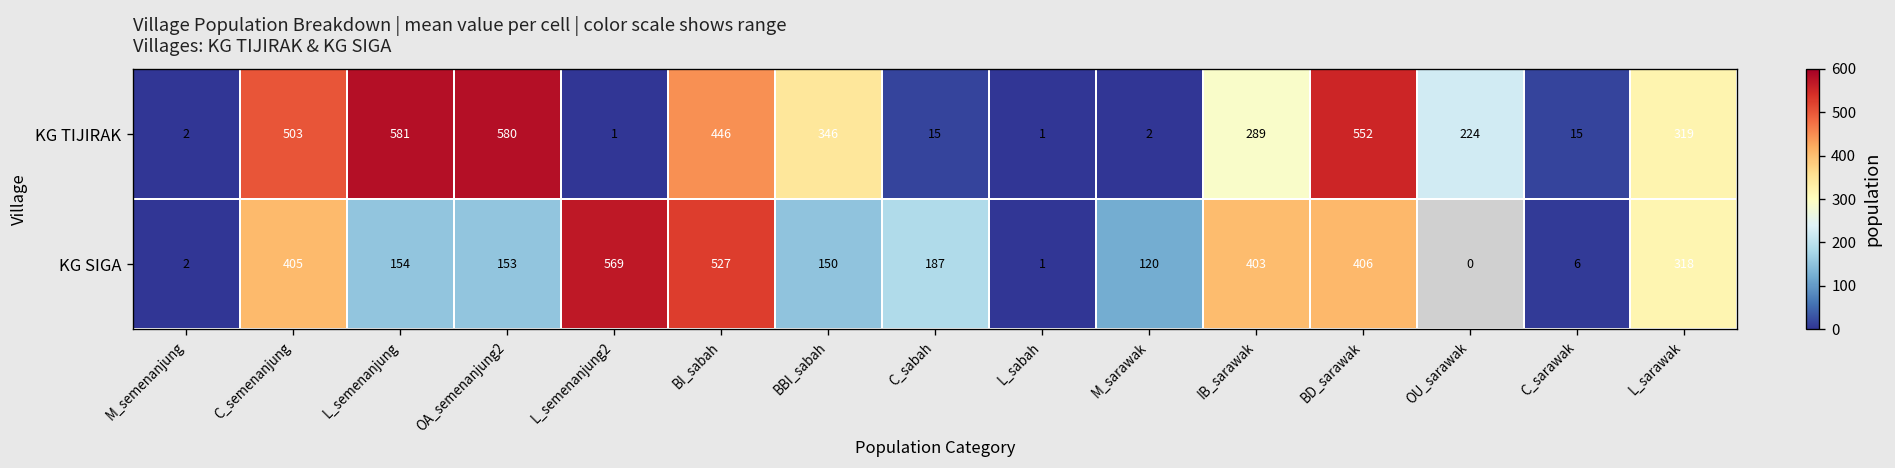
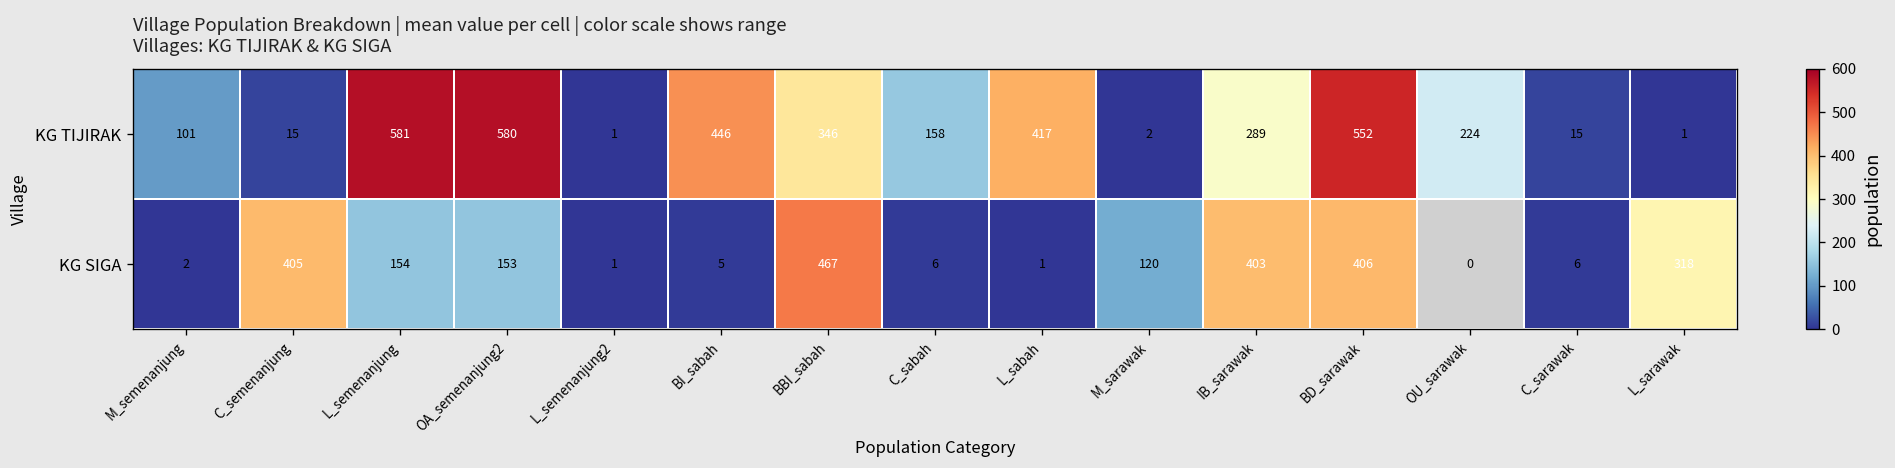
  {
    "KG TIJIRAK": {
-     "M_semenanjung": 2,
-     "C_semenanjung": 503,
+     "M_semenanjung": 101,
+     "C_semenanjung": 15,
      "L_semenanjung": 581,
      "OA_semenanjung2": 580,
      "L_semenanjung2": 1,
      "BI_sabah": 446,
      "BBI_sabah": 346,
-     "C_sabah": 15,
-     "L_sabah": 1,
+     "C_sabah": 158,
+     "L_sabah": 417,
      "M_sarawak": 2,
      "IB_sarawak": 289,
      "BD_sarawak": 552,
      "OU_sarawak": 224,
      "C_sarawak": 15,
-     "L_sarawak": 319
+     "L_sarawak": 1
    },
    "KG SIGA": {
      "M_semenanjung": 2,
      "C_semenanjung": 405,
      "L_semenanjung": 154,
      "OA_semenanjung2": 153,
-     "L_semenanjung2": 569,
-     "BI_sabah": 527,
-     "BBI_sabah": 150,
-     "C_sabah": 187,
+     "L_semenanjung2": 1,
+     "BI_sabah": 5,
+     "BBI_sabah": 467,
+     "C_sabah": 6,
      "L_sabah": 1,
      "M_sarawak": 120,
      "IB_sarawak": 403,
      "BD_sarawak": 406,
      "C_sarawak": 6,
      "L_sarawak": 318
    }
  }
